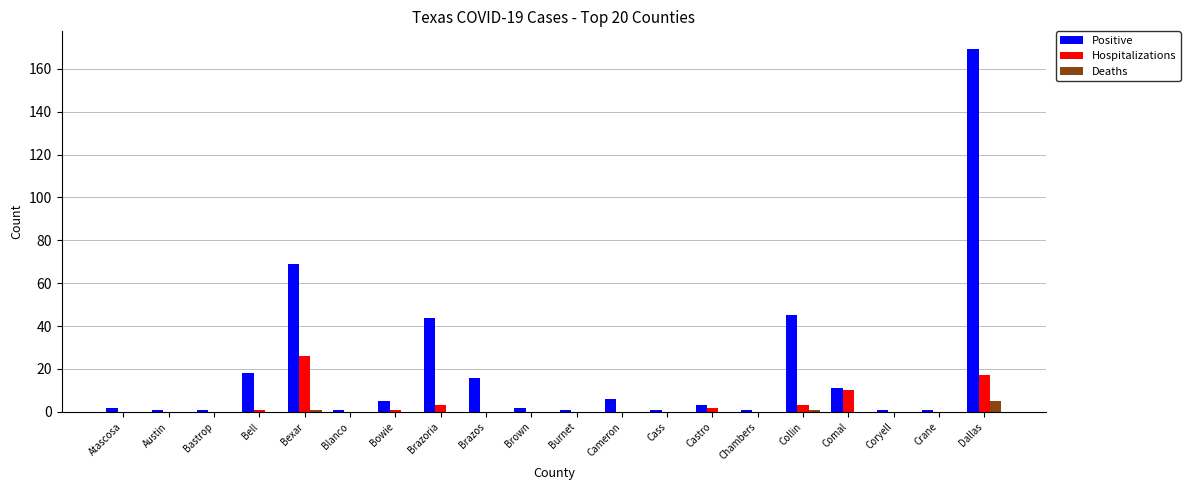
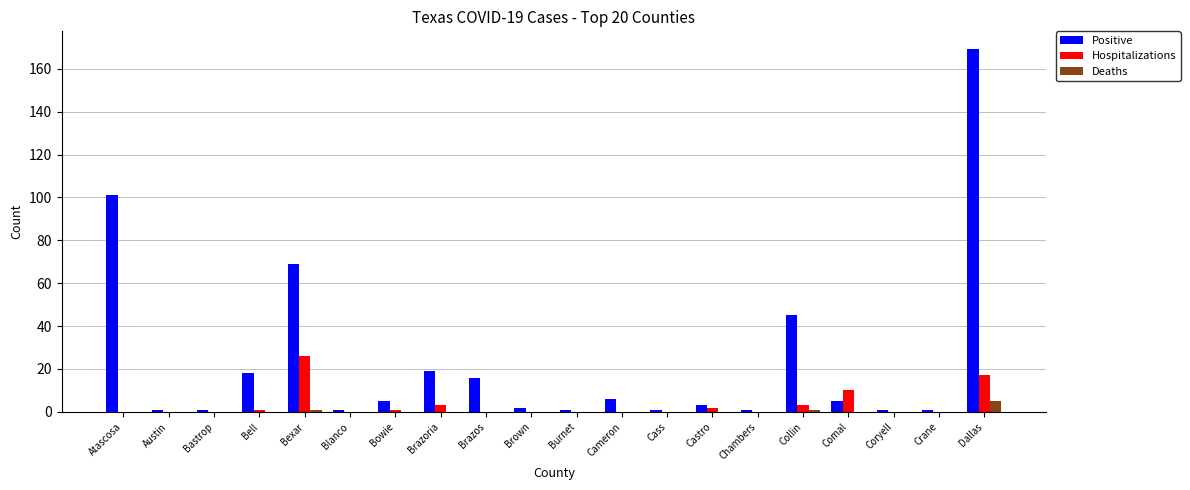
  {
    "Positive": {
-     "Atascosa": 2,
+     "Atascosa": 101,
      "Bell": 18,
      "Bexar": 69,
      "Bowie": 5,
-     "Brazoria": 44,
+     "Brazoria": 19,
      "Brazos": 16,
      "Brown": 2,
      "Cameron": 6,
      "Castro": 3,
      "Collin": 45,
-     "Comal": 11,
+     "Comal": 5,
      "Dallas": 169
    },
    "Hospitalizations": {
      "Atascosa": 0,
      "Austin": 0,
      "Bastrop": 0,
      "Bexar": 26,
      "Blanco": 0,
      "Brazoria": 3,
      "Brazos": 0,
      "Brown": 0,
      "Burnet": 0,
      "Cameron": 0,
      "Cass": 0,
      "Castro": 2,
      "Chambers": 0,
      "Collin": 3,
      "Comal": 10,
      "Coryell": 0,
      "Crane": 0,
      "Dallas": 17
    },
    "Deaths": {
      "Atascosa": 0,
      "Austin": 0,
      "Bastrop": 0,
      "Bell": 0,
      "Blanco": 0,
      "Bowie": 0,
      "Brazoria": 0,
      "Brazos": 0,
      "Brown": 0,
      "Burnet": 0,
      "Cameron": 0,
      "Cass": 0,
      "Castro": 0,
      "Chambers": 0,
      "Comal": 0,
      "Coryell": 0,
      "Crane": 0,
      "Dallas": 5
    }
  }
